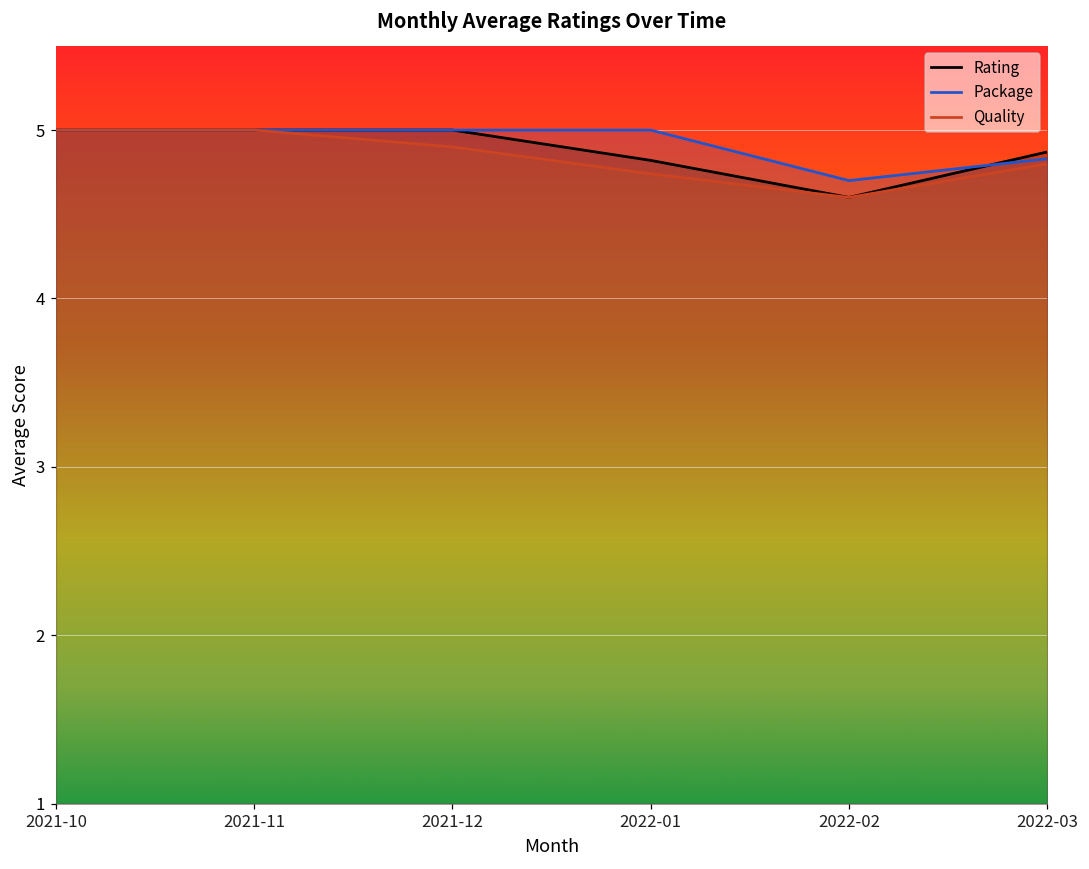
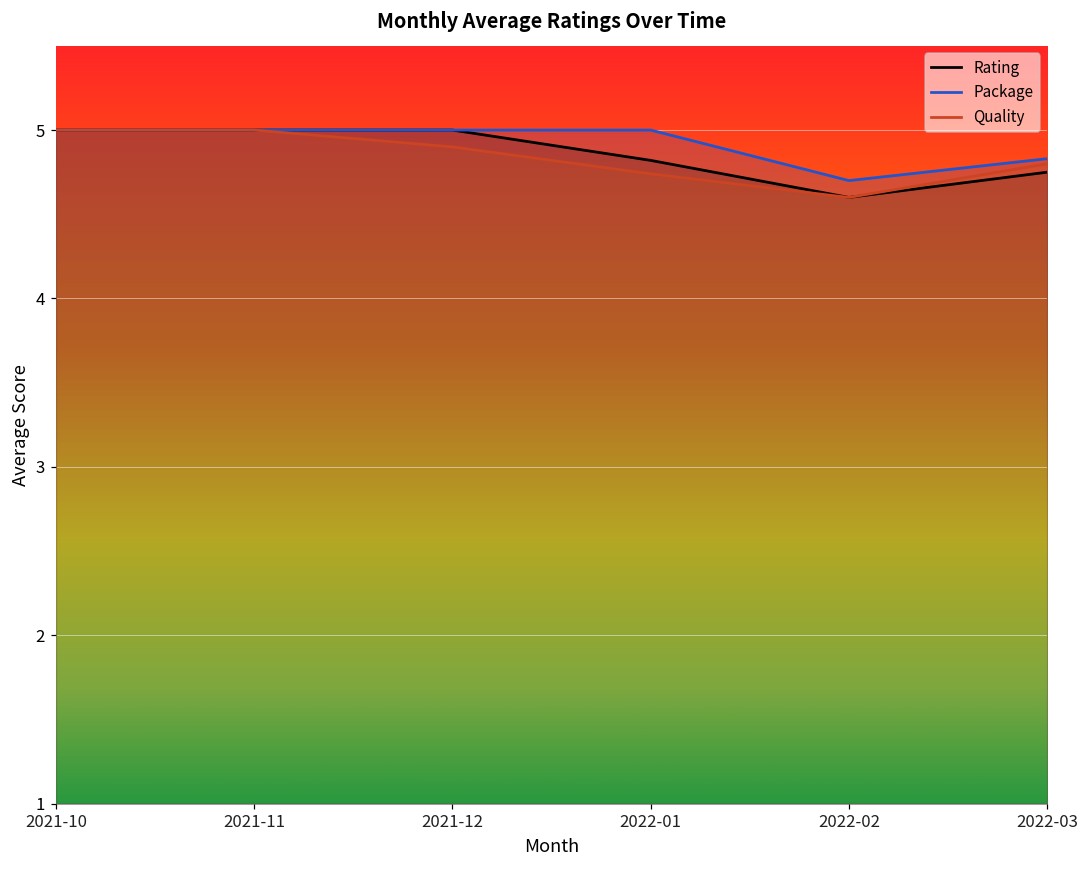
  {
    "Rating": {
      "2022-01": 4.82,
-     "2022-03": 4.87
+     "2022-03": 4.75
    },
    "Package": {
      "2022-01": 5.00,
      "2022-02": 4.70,
      "2022-03": 4.83
    },
    "Quality": {
      "2021-12": 4.90,
      "2022-01": 4.74,
      "2022-03": 4.80
    }
  }
